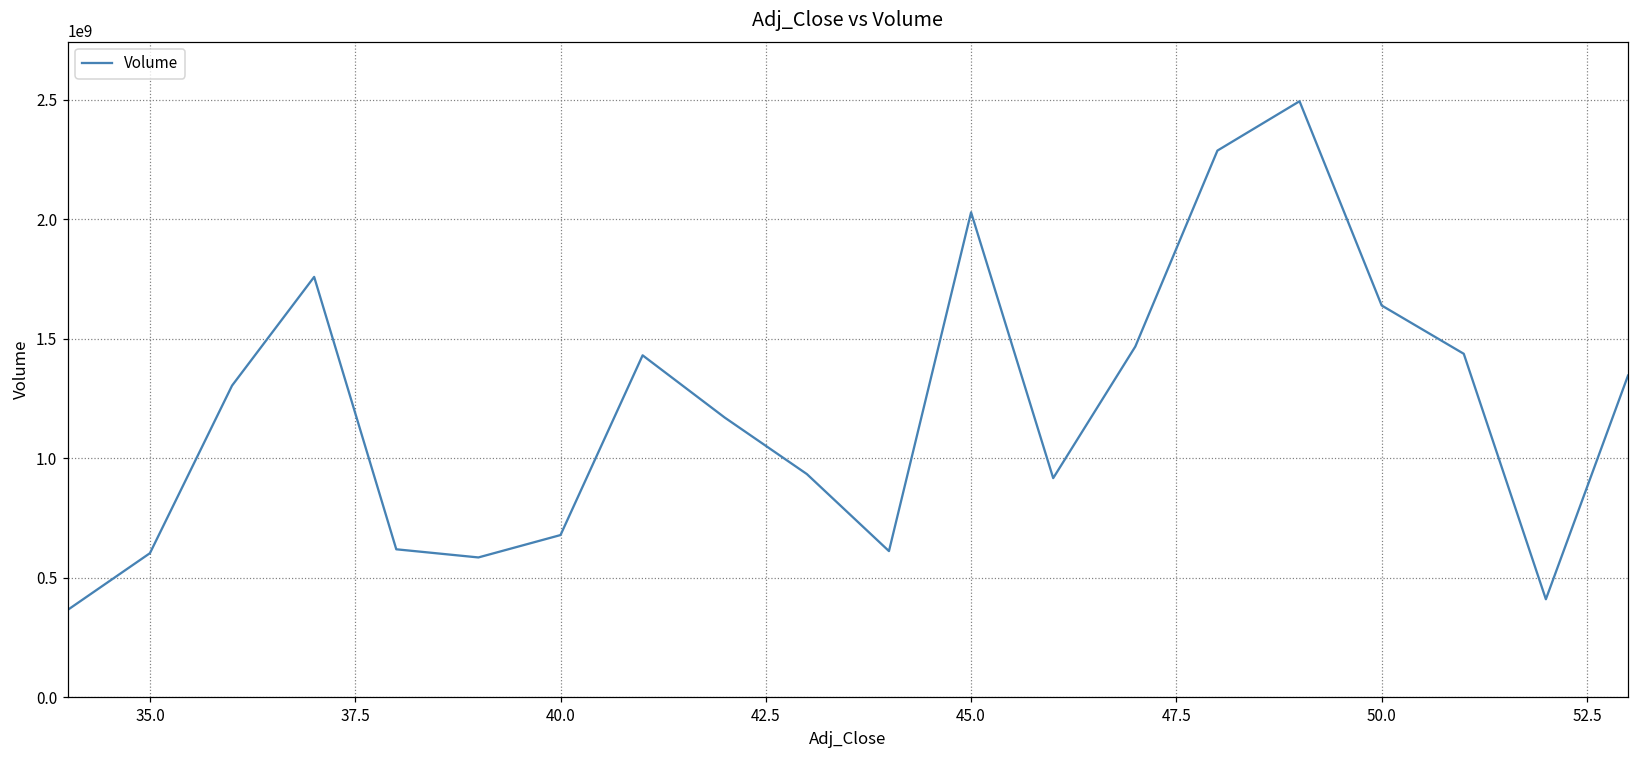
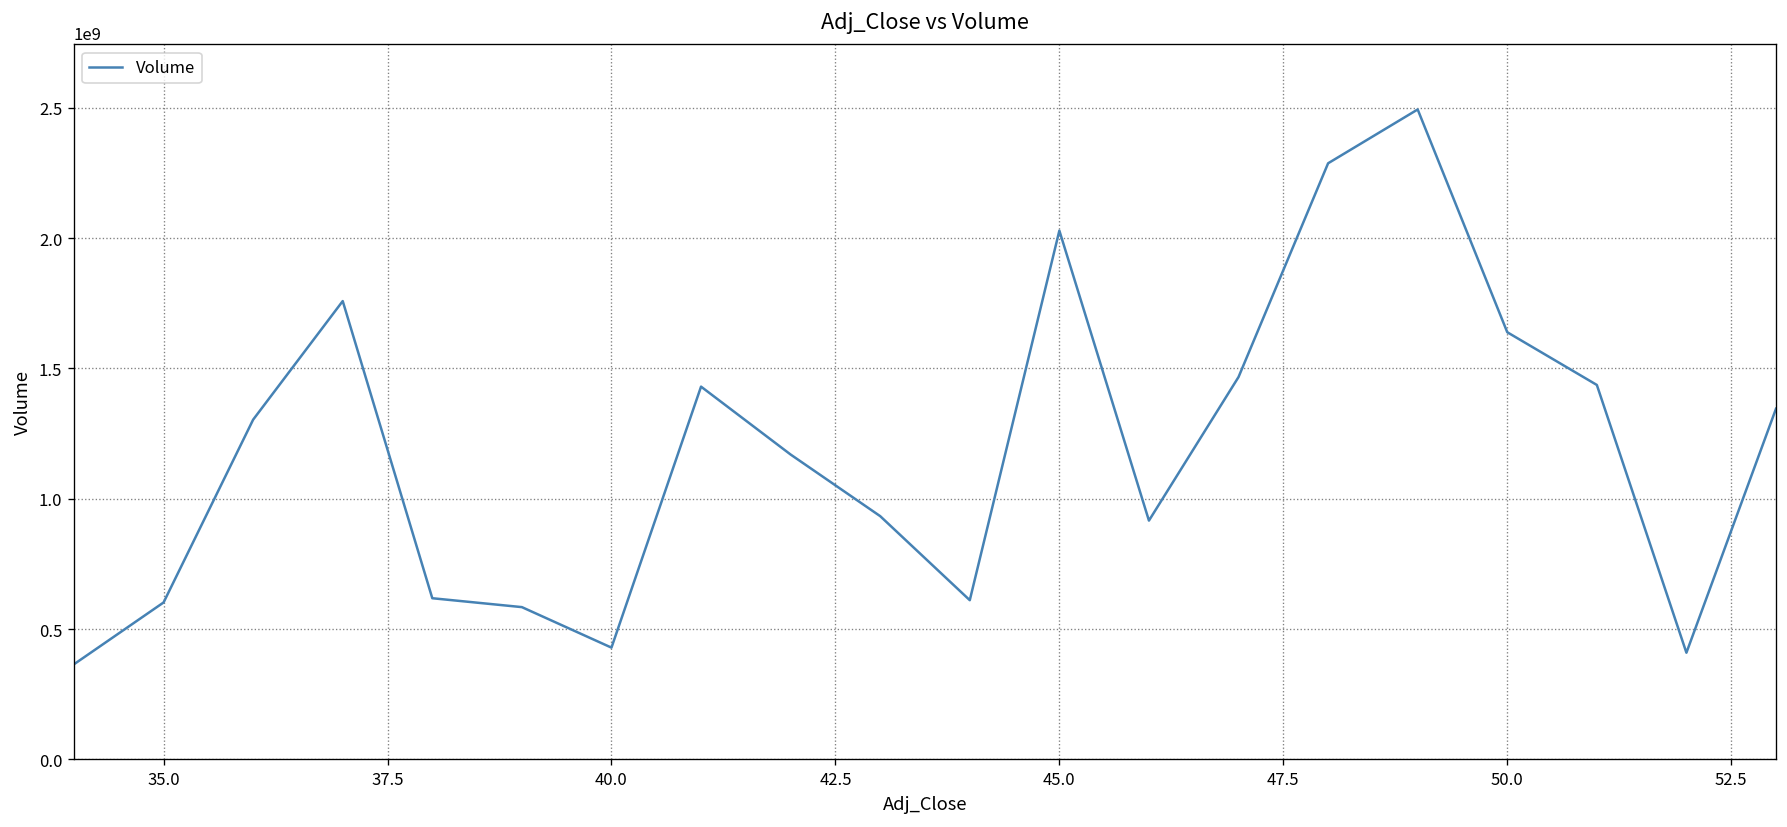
  {
    "35.0": 600000000,
-   "40.0": 680000000,
+   "40.0": 430000000,
    "45.0": 2030000000,
    "50.0": 1640000000
  }
